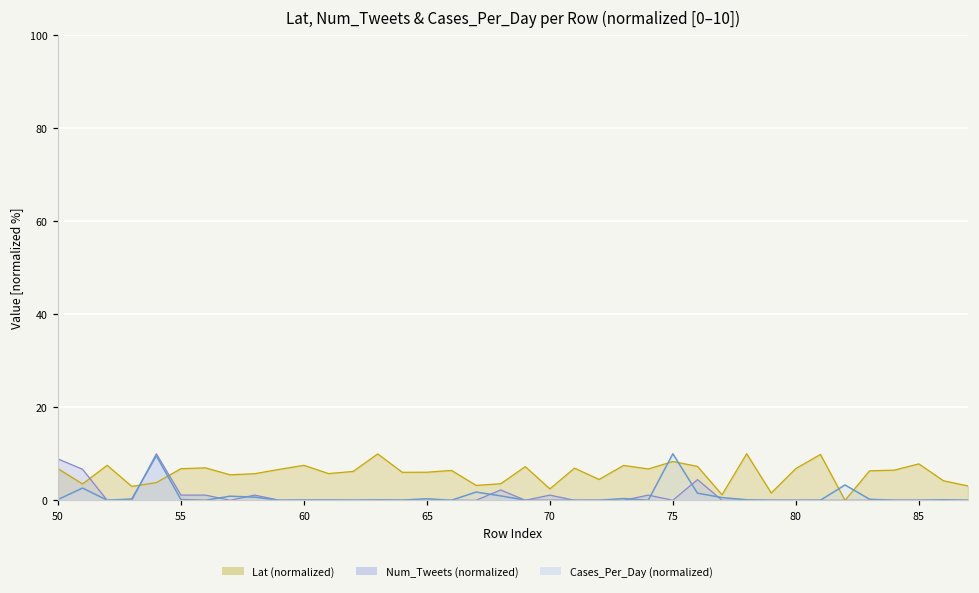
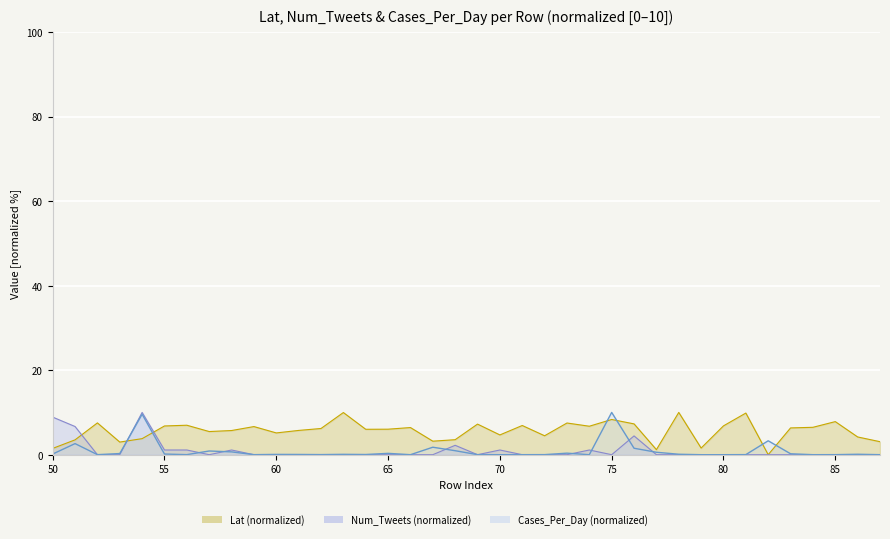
  {
    "Lat (normalized)": {
-     "50": 7,
+     "50": 1,
      "55": 7,
-     "60": 8,
+     "60": 5,
      "65": 6,
-     "70": 2,
+     "70": 5,
      "75": 8,
      "80": 7,
      "85": 8
    }
  }
